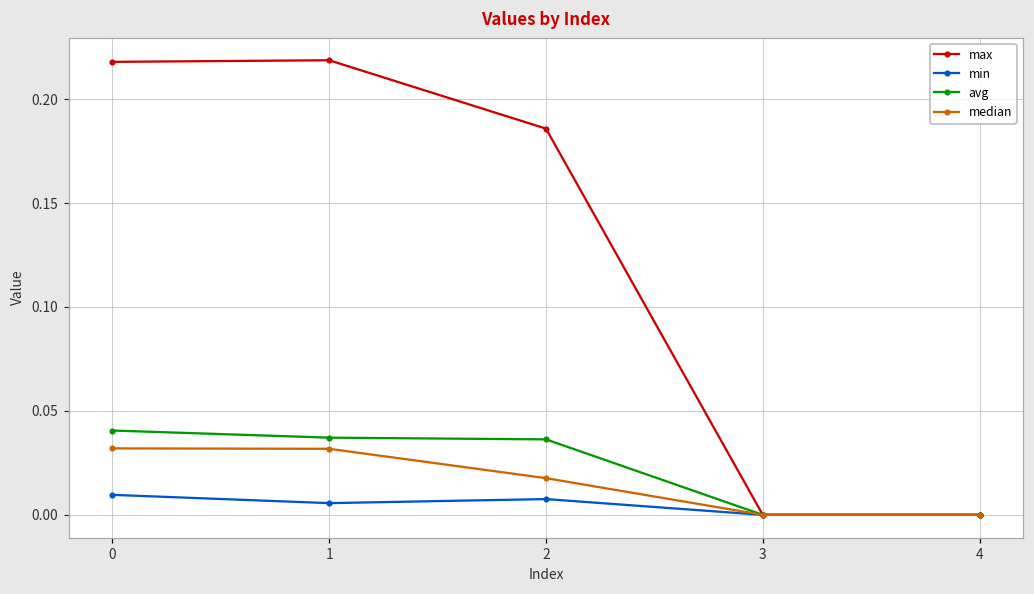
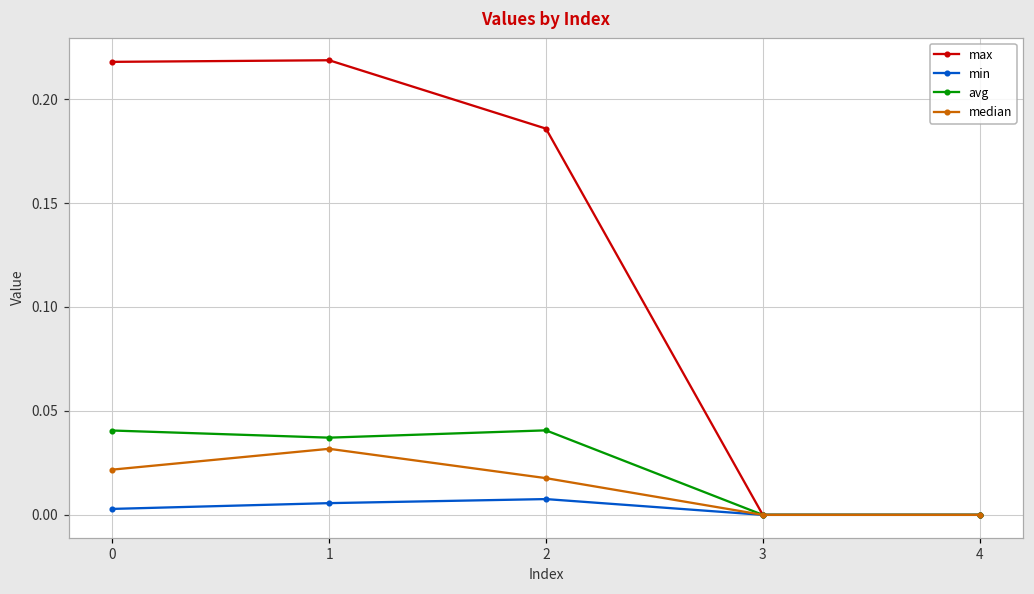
  {
    "max": {
      "0": 0.218,
      "1": 0.219,
      "2": 0.186
    },
    "min": {
-     "0": 0.010,
+     "0": 0.003,
      "1": 0.006,
      "2": 0.008
    },
    "avg": {
      "0": 0.041,
      "1": 0.037,
-     "2": 0.036
+     "2": 0.041
    },
    "median": {
-     "0": 0.032,
+     "0": 0.022,
      "1": 0.032,
      "2": 0.018
    }
  }
